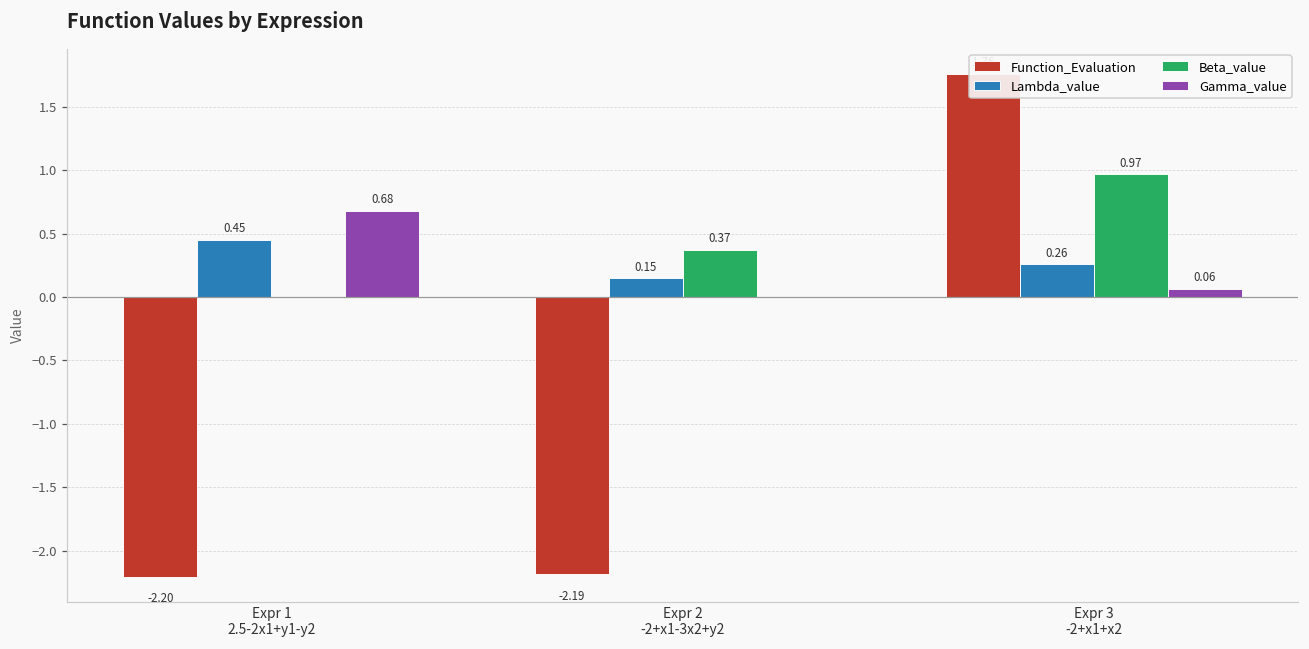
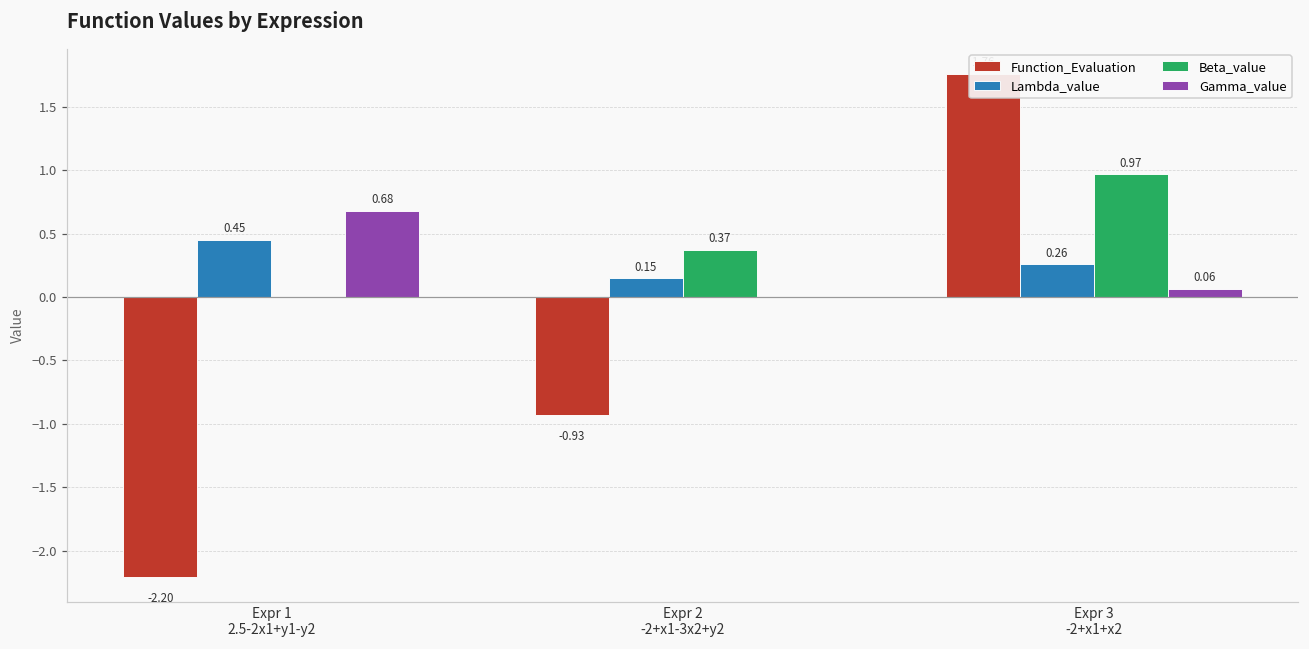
  {
    "Function_Evaluation": {
      "Expr 1 2.5-2x1+y1-y2": -2.20,
-     "Expr 2 -2+x1-3x2+y2": -2.19
+     "Expr 2 -2+x1-3x2+y2": -0.93
    },
    "Lambda_value": {
      "Expr 1 2.5-2x1+y1-y2": 0.45,
      "Expr 2 -2+x1-3x2+y2": 0.15,
      "Expr 3 -2+x1+x2": 0.26
    },
    "Beta_value": {
      "Expr 2 -2+x1-3x2+y2": 0.37,
      "Expr 3 -2+x1+x2": 0.97
    },
    "Gamma_value": {
      "Expr 1 2.5-2x1+y1-y2": 0.68,
      "Expr 3 -2+x1+x2": 0.06
    }
  }
